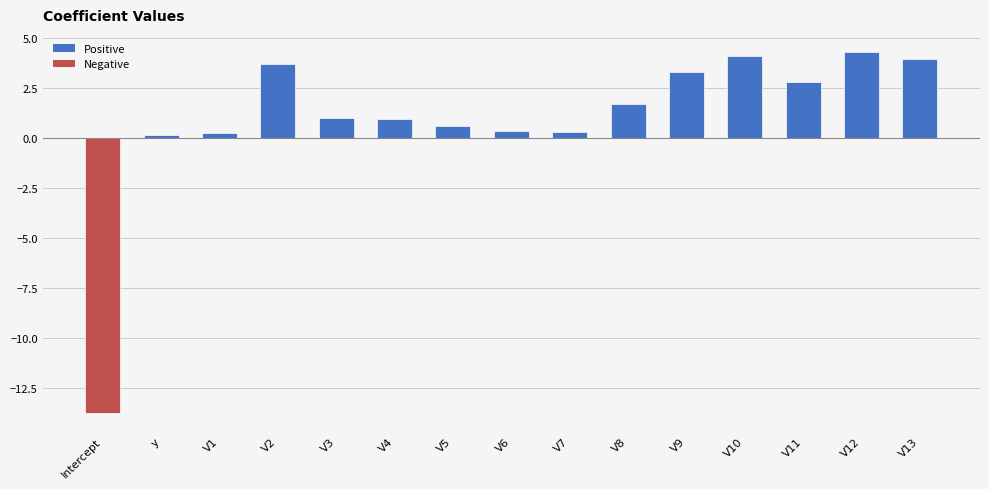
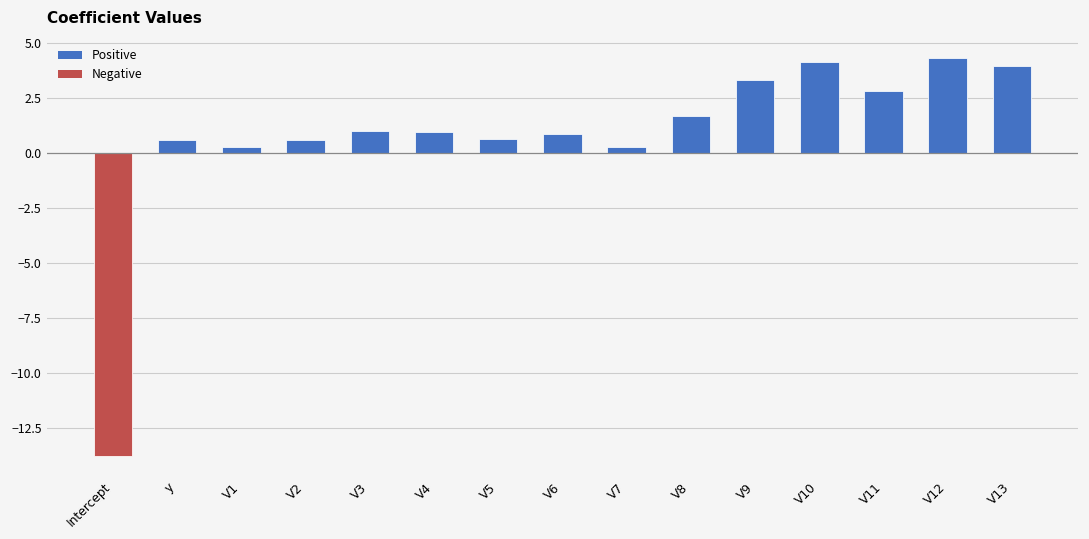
  {
    "Intercept": -13.8,
-   "y": 0.2,
+   "y": 0.6,
    "V1": 0.3,
-   "V2": 3.7,
+   "V2": 0.6,
    "V3": 1.0,
    "V4": 0.9,
    "V5": 0.6,
-   "V6": 0.4,
+   "V6": 0.9,
    "V7": 0.3,
    "V8": 1.7,
    "V9": 3.3,
    "V10": 4.1,
    "V11": 2.8,
    "V12": 4.3,
    "V13": 4.0
  }
